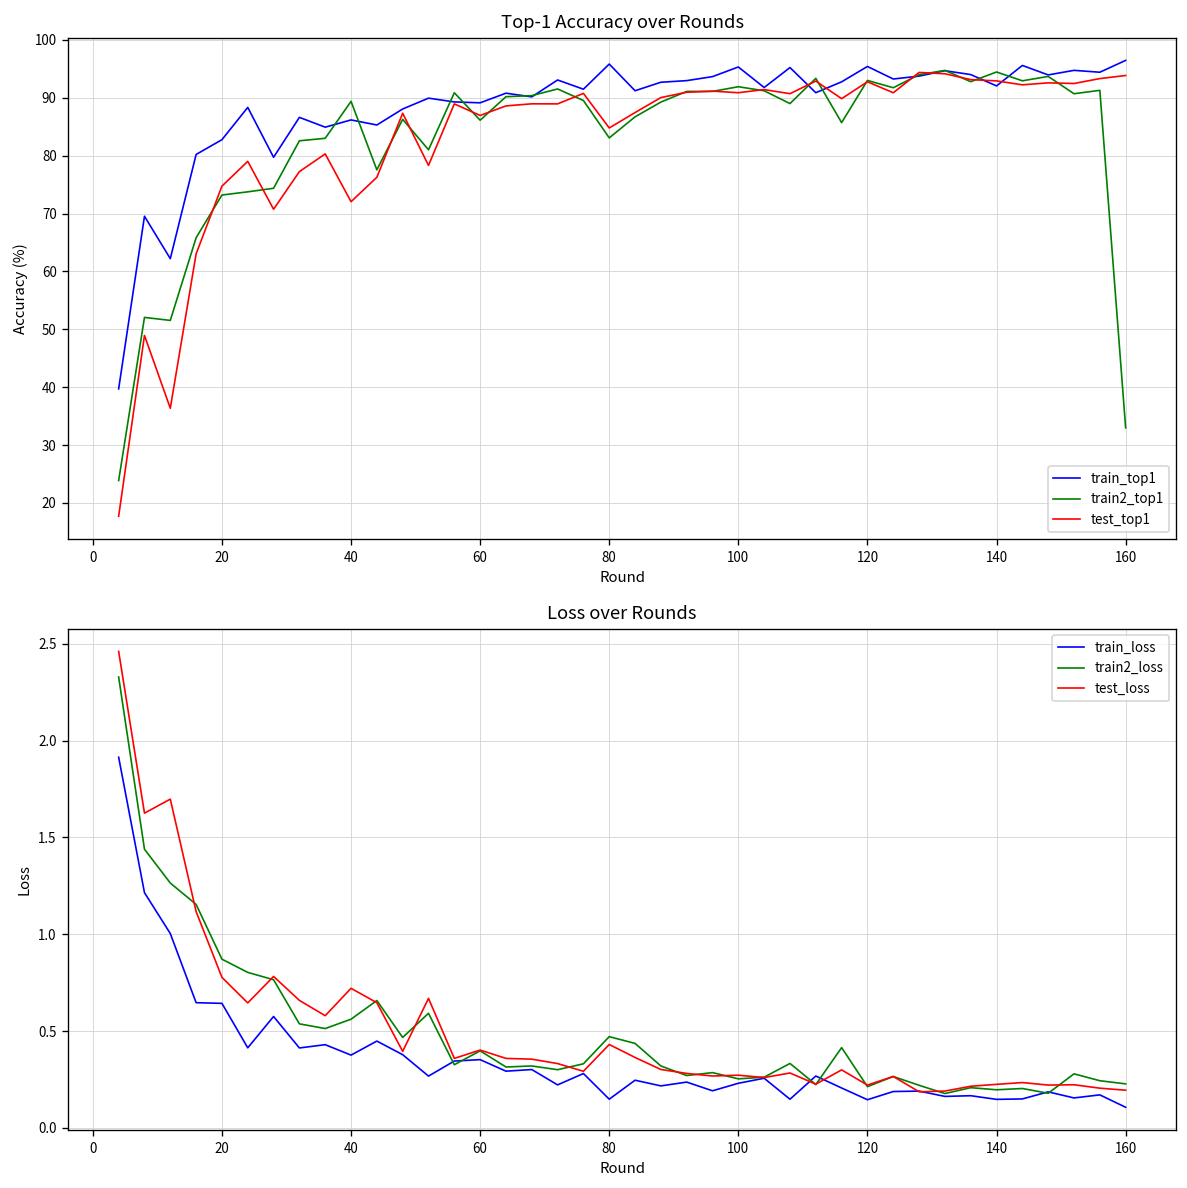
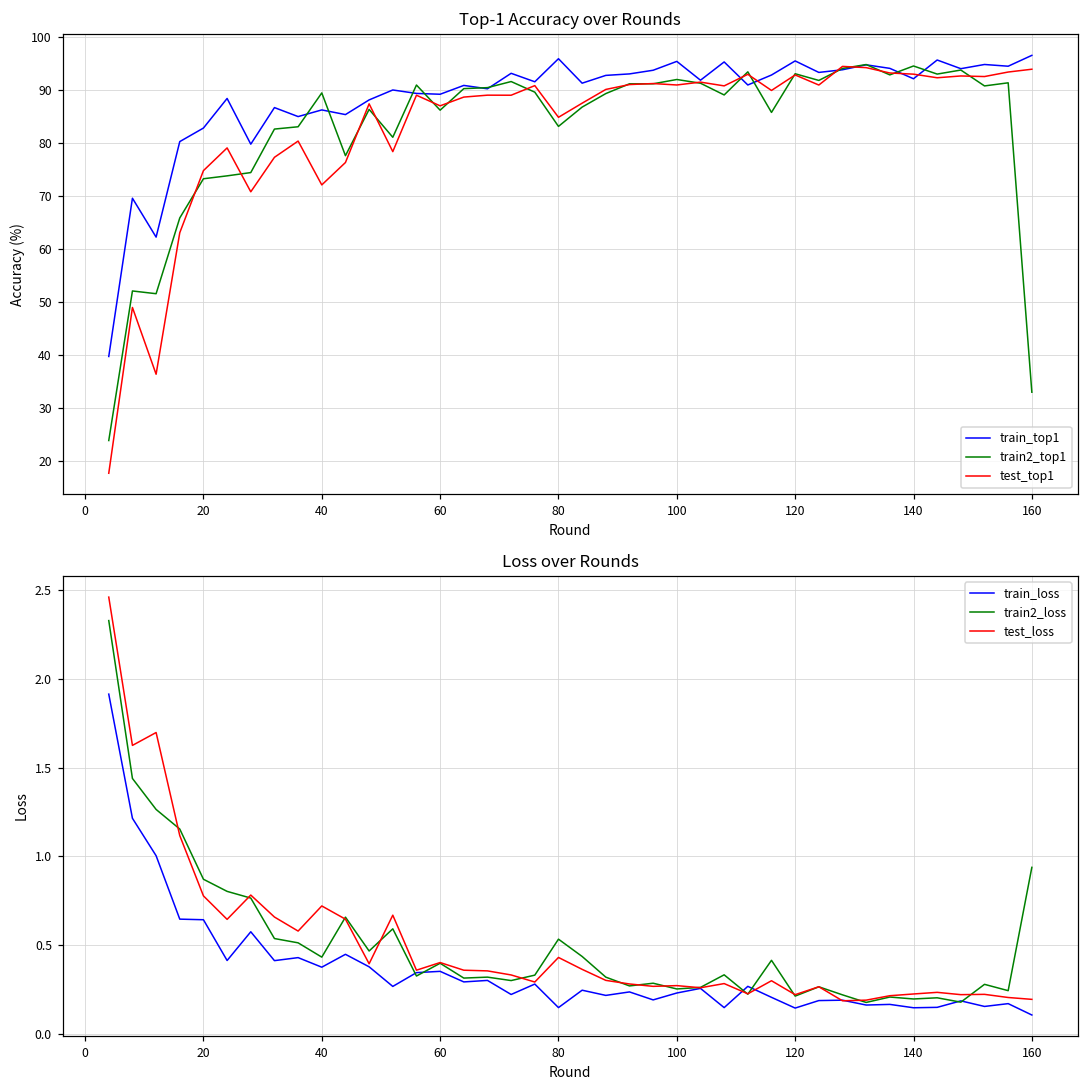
  {
    "Top-1 Accuracy over Rounds": {
      "train_top1": {
        "20": 83,
        "40": 86,
        "60": 89,
        "80": 96,
        "100": 95,
        "120": 95,
        "140": 92,
        "160": 96
      },
      "train2_top1": {
        "20": 73,
        "40": 89,
        "60": 86,
        "80": 83,
        "100": 92,
        "140": 94,
        "160": 33
      },
      "test_top1": {
        "20": 75,
        "40": 72,
        "60": 87,
        "80": 85,
        "100": 91,
        "140": 93,
        "160": 94
      }
    },
    "Loss over Rounds": {
      "train_loss": {
        "20": 0.64,
        "40": 0.38,
        "60": 0.35,
        "80": 0.15,
        "100": 0.23,
        "120": 0.15,
        "140": 0.15,
        "160": 0.11
      },
      "train2_loss": {
        "20": 0.87,
-       "40": 0.56,
-       "80": 0.47,
+       "40": 0.43,
+       "80": 0.53,
        "100": 0.25,
        "140": 0.20,
-       "160": 0.23
+       "160": 0.94
      },
      "test_loss": {
        "20": 0.78,
        "40": 0.72,
        "80": 0.43,
        "100": 0.27,
        "140": 0.23,
        "160": 0.19
      }
    }
  }
